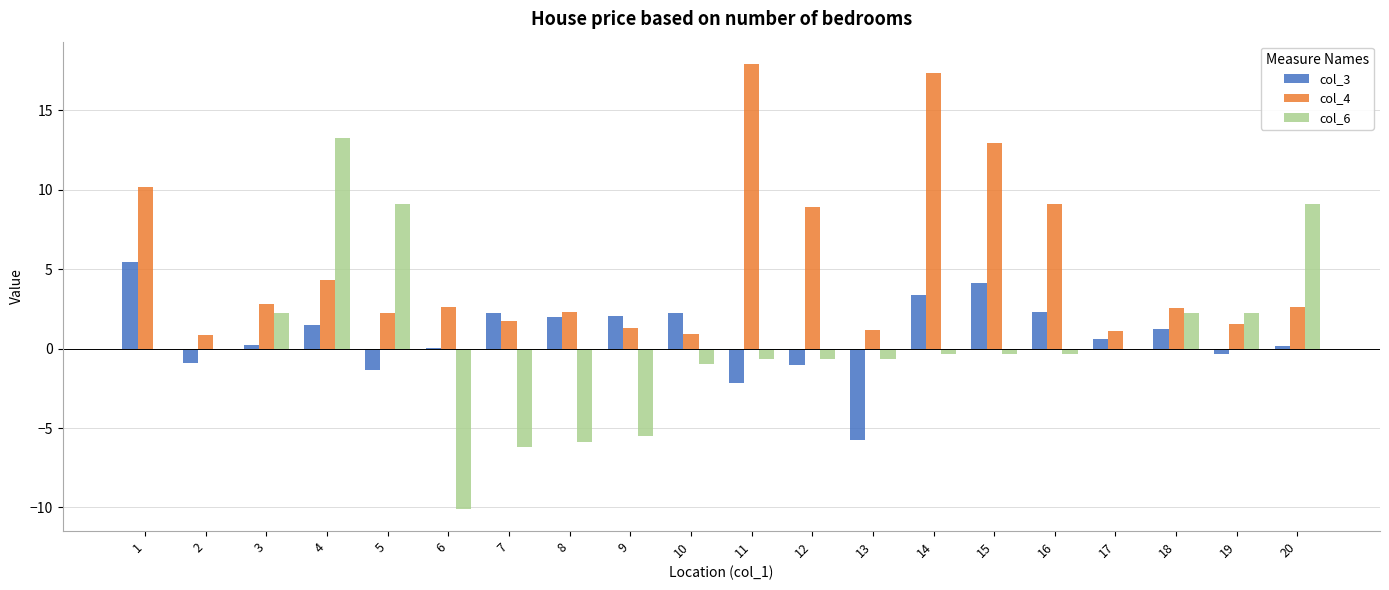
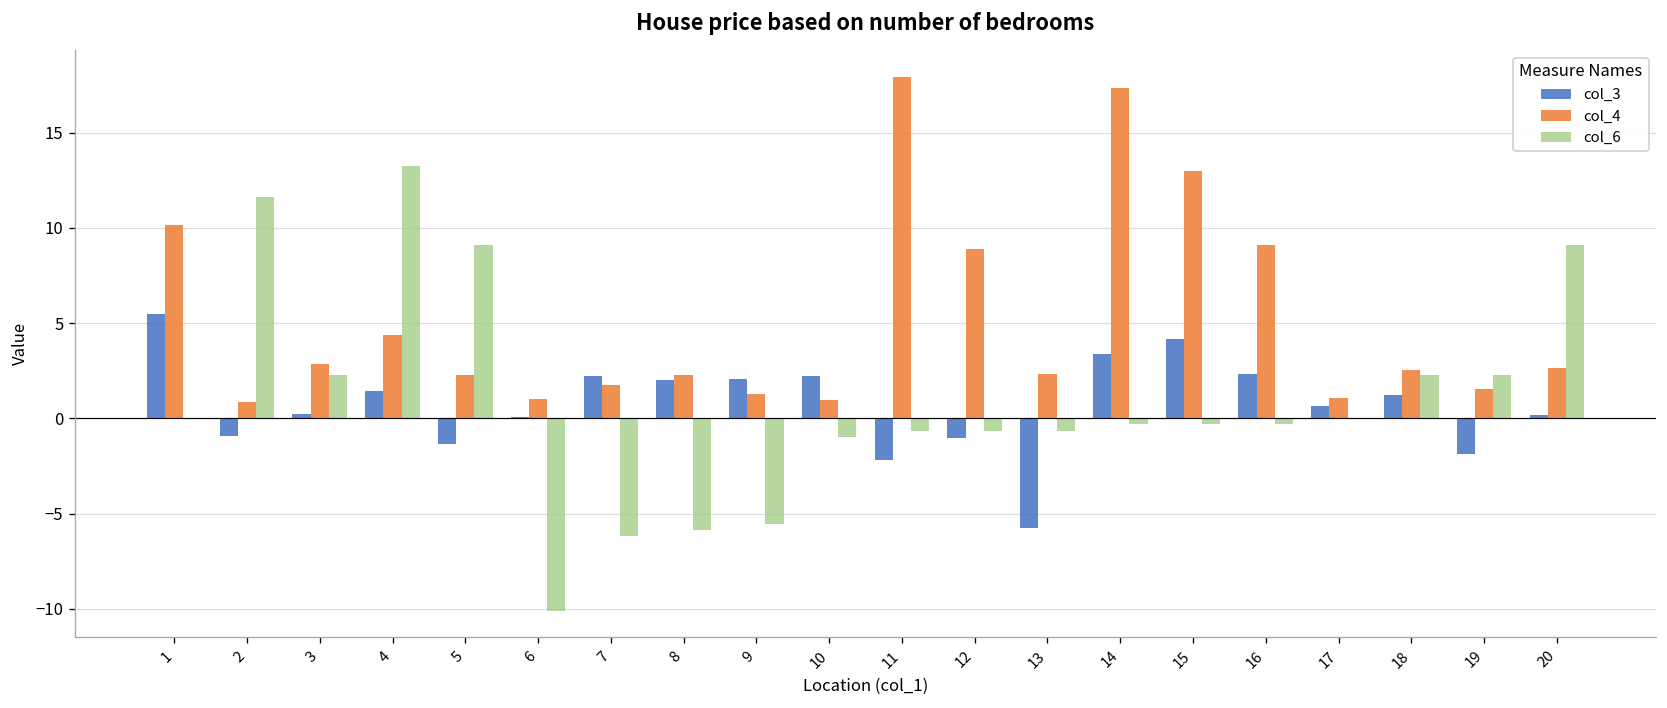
  {
    "col_3": {
      "1": 5.5,
      "2": -0.9,
      "3": 0.2,
      "4": 1.5,
      "5": -1.3,
      "7": 2.2,
      "8": 2.0,
      "9": 2.1,
      "10": 2.3,
      "11": -2.2,
      "12": -1.0,
      "13": -5.8,
      "14": 3.4,
      "15": 4.1,
      "16": 2.3,
      "17": 0.6,
      "18": 1.2,
-     "19": -0.3,
+     "19": -1.9,
      "20": 0.2
    },
    "col_4": {
      "1": 10.2,
      "2": 0.8,
      "3": 2.8,
      "4": 4.4,
      "5": 2.3,
-     "6": 2.6,
+     "6": 1.0,
      "7": 1.7,
      "8": 2.3,
      "9": 1.3,
      "10": 1.0,
      "11": 17.9,
      "12": 8.9,
-     "13": 1.2,
+     "13": 2.3,
      "14": 17.3,
      "15": 13.0,
      "16": 9.1,
      "17": 1.1,
      "18": 2.6,
      "19": 1.6,
      "20": 2.6
    },
    "col_6": {
      "1": 0.0,
-     "2": 0.0,
+     "2": 11.6,
      "3": 2.3,
      "4": 13.3,
      "5": 9.1,
      "6": -10.1,
      "7": -6.2,
      "8": -5.9,
      "9": -5.5,
      "10": -1.0,
      "11": -0.6,
      "12": -0.6,
      "13": -0.6,
      "14": -0.3,
      "15": -0.3,
      "16": -0.3,
      "17": 0.0,
      "18": 2.3,
      "19": 2.3,
      "20": 9.1
    }
  }
